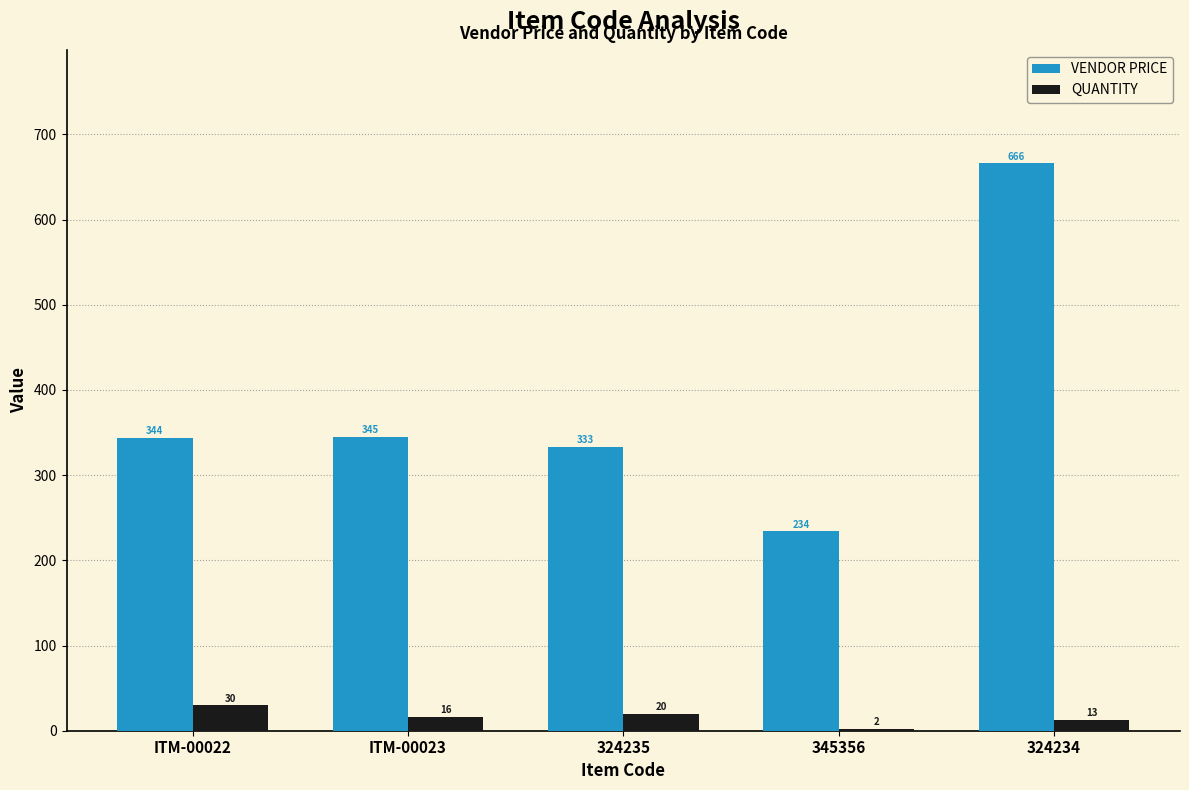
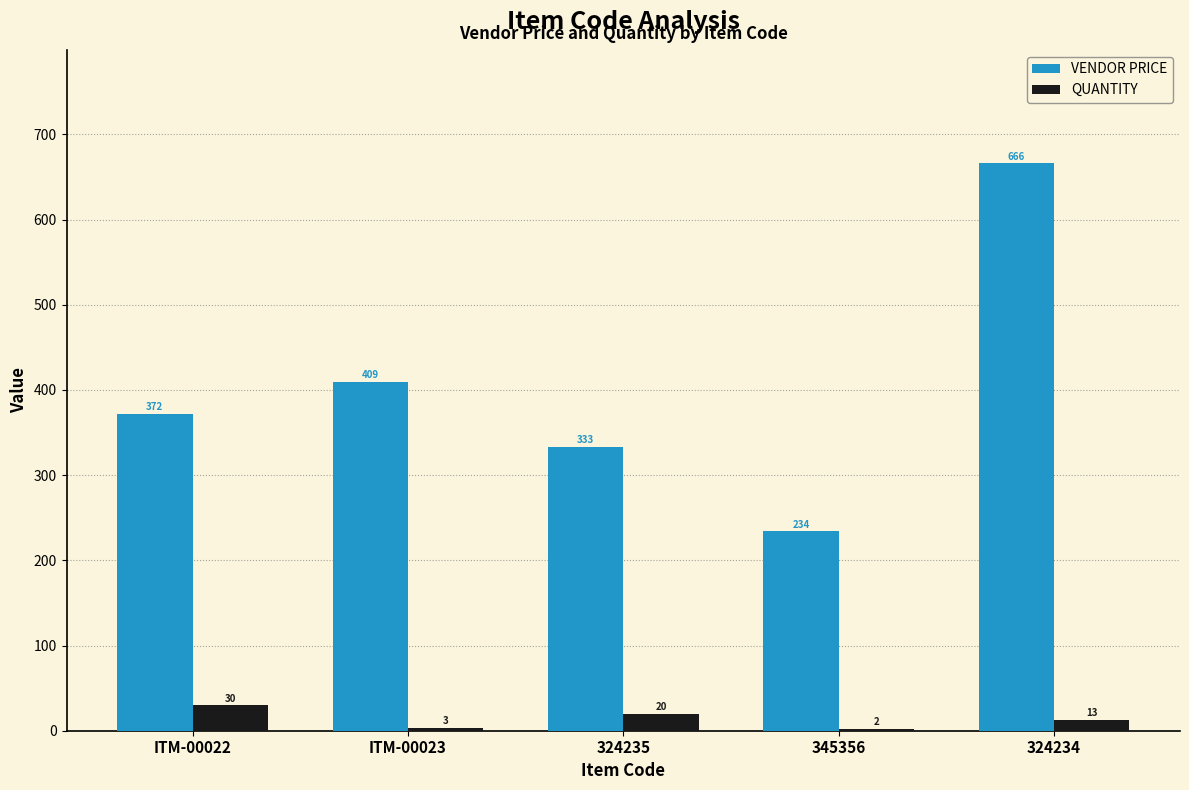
  {
    "VENDOR PRICE": {
-     "ITM-00022": 344,
-     "ITM-00023": 345,
+     "ITM-00022": 372,
+     "ITM-00023": 409,
      "324235": 333,
      "345356": 234,
      "324234": 666
    },
    "QUANTITY": {
      "ITM-00022": 30,
-     "ITM-00023": 16,
+     "ITM-00023": 3,
      "324235": 20,
      "345356": 2,
      "324234": 13
    }
  }
